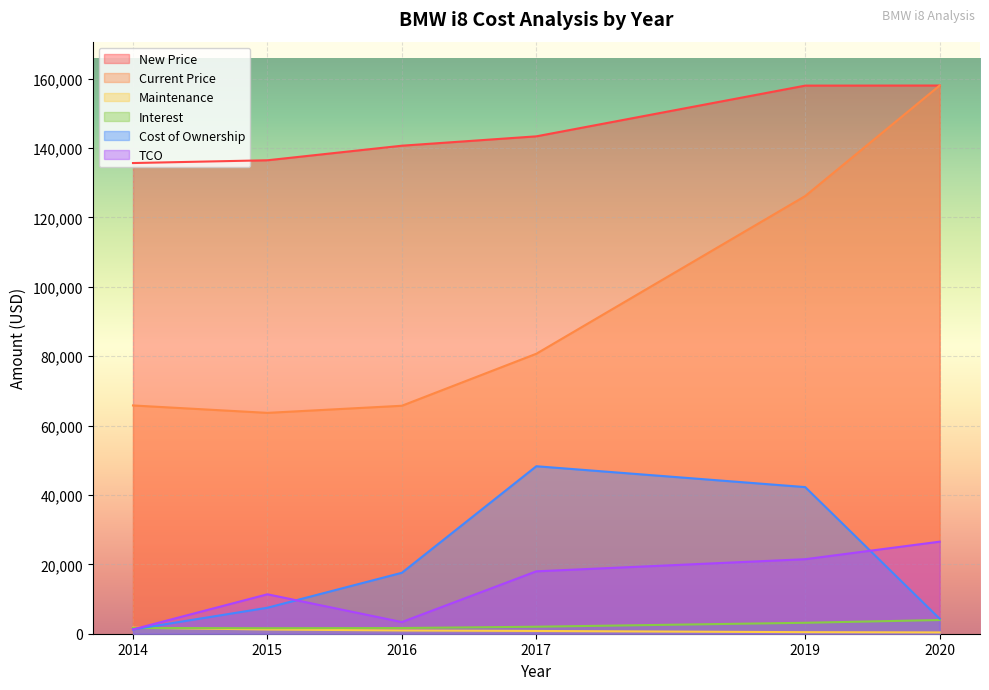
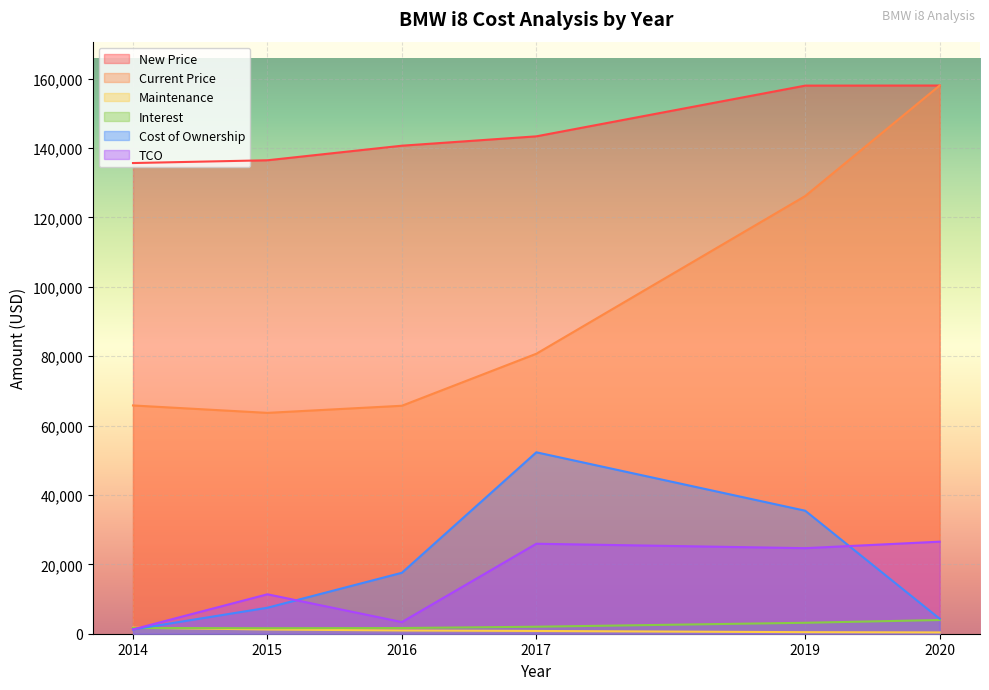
  {
    "Interest": {
      "2017": "2,000",
      "2019": "3,000"
    },
    "Cost of Ownership": {
      "2015": "7,000",
      "2016": "18,000",
-     "2017": "48,000",
-     "2019": "42,000"
+     "2017": "52,000",
+     "2019": "35,000"
    },
    "TCO": {
      "2015": "11,000",
      "2016": "3,000",
-     "2017": "18,000",
-     "2019": "21,000",
+     "2017": "26,000",
+     "2019": "25,000",
      "2020": "27,000"
    }
  }
